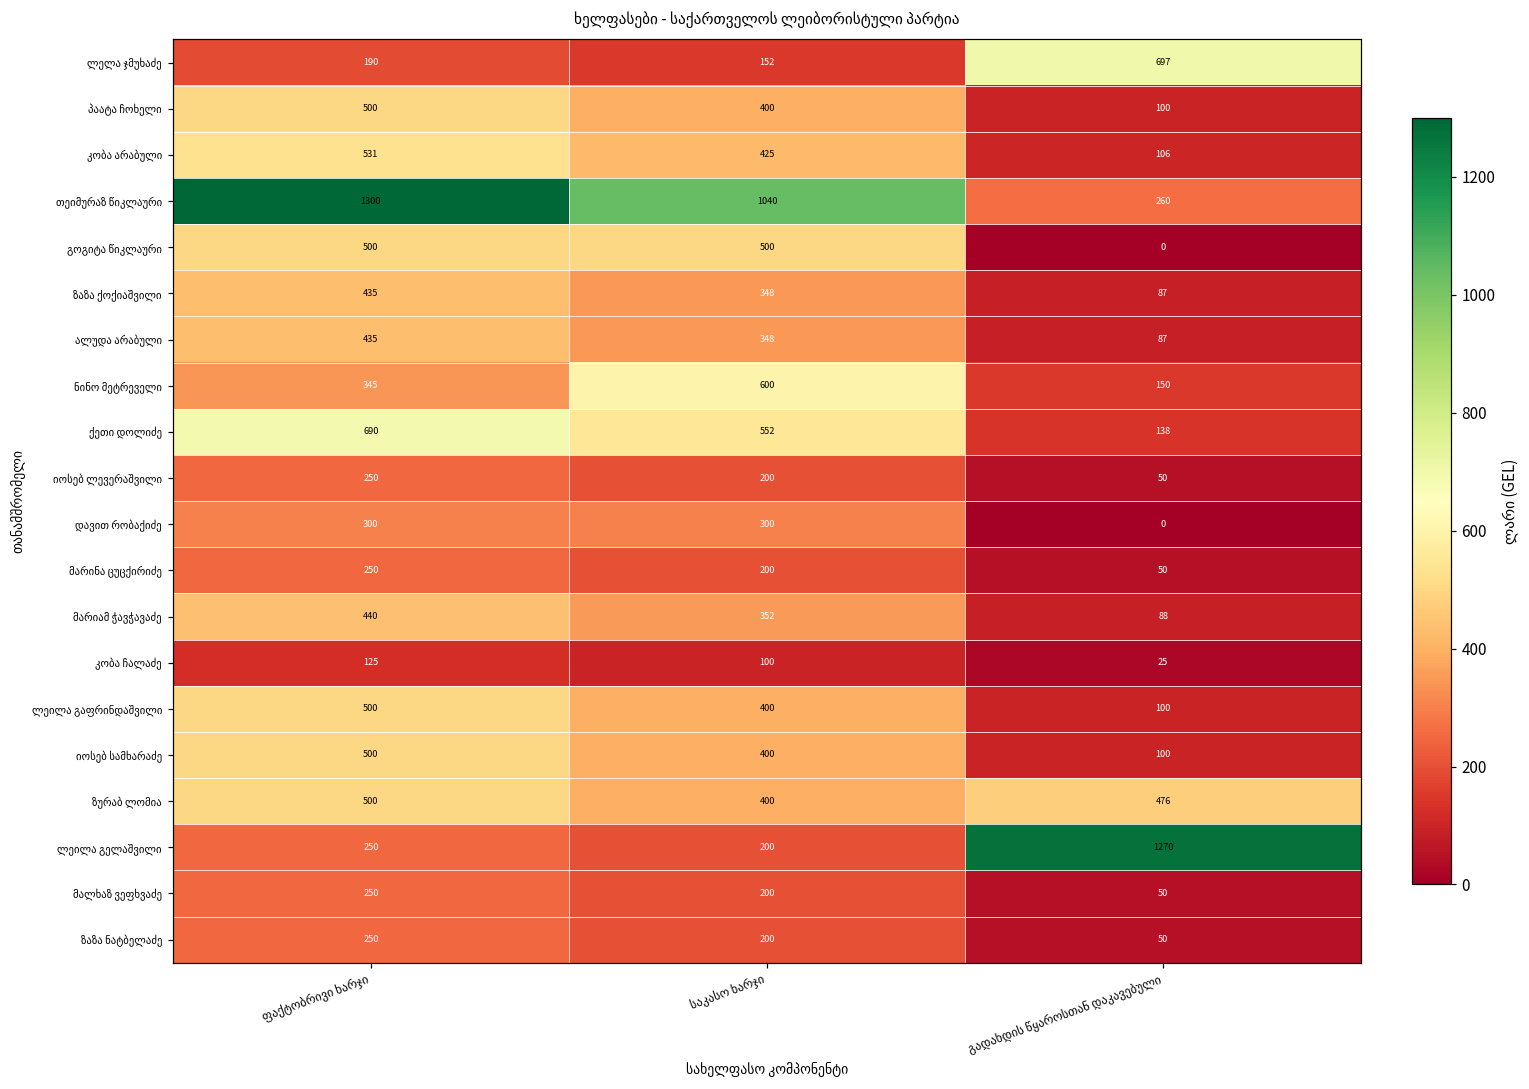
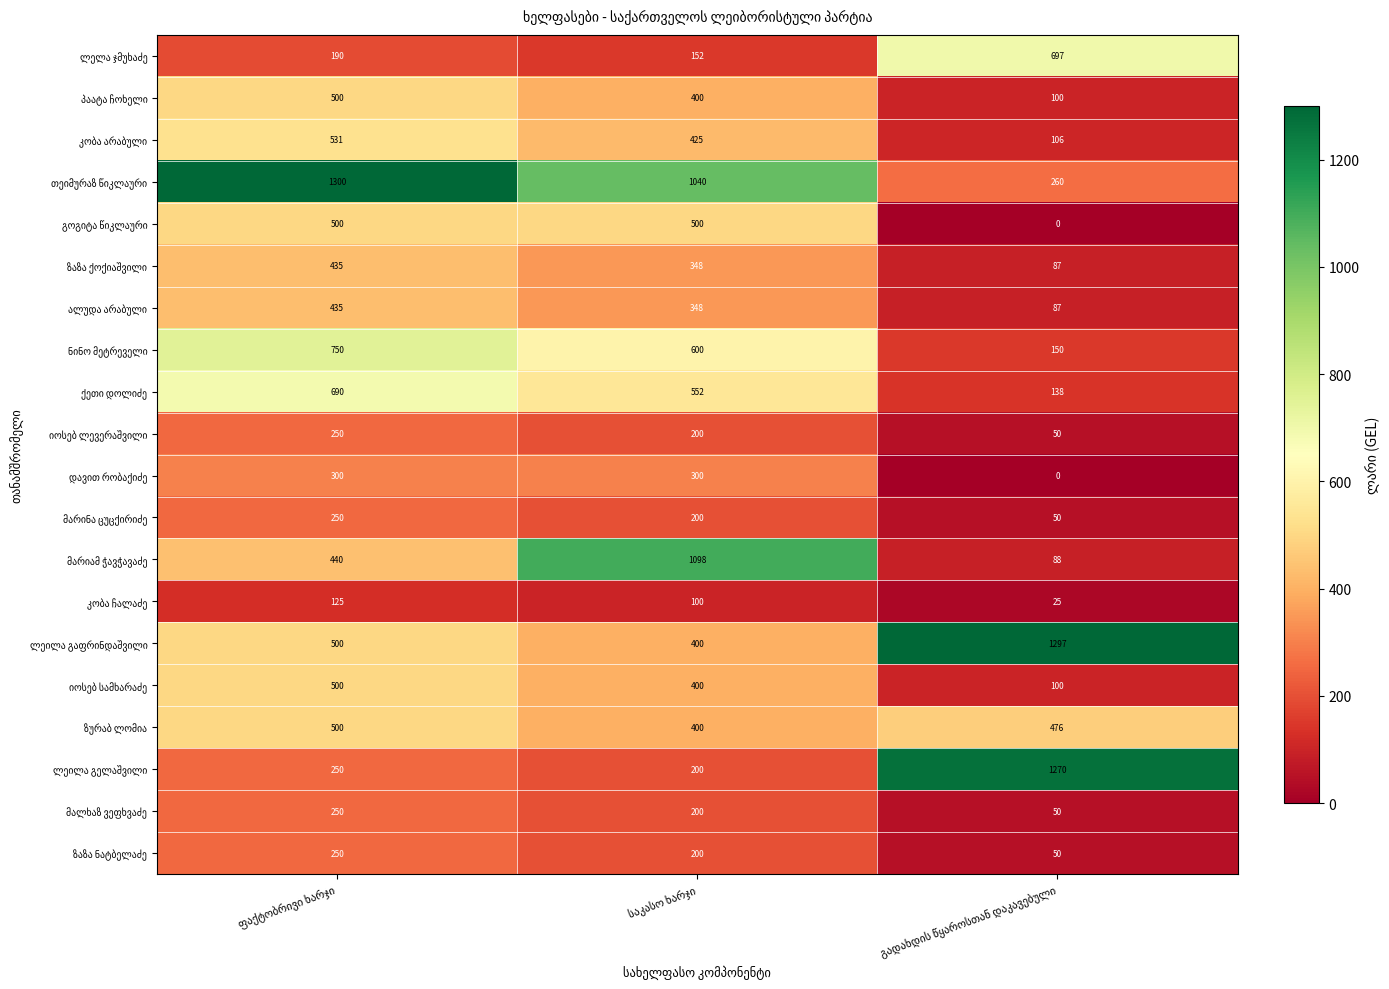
  {
    "ლელა ჯმუხაძე": {
      "ფაქტობრივი ხარჯი": 190,
      "საკასო ხარჯი": 152,
      "გადახდის წყაროსთან დაკავებული": 697
    },
    "პაატა ჩოხელი": {
      "ფაქტობრივი ხარჯი": 500,
      "საკასო ხარჯი": 400,
      "გადახდის წყაროსთან დაკავებული": 100
    },
    "კობა არაბული": {
      "ფაქტობრივი ხარჯი": 531,
      "საკასო ხარჯი": 425,
      "გადახდის წყაროსთან დაკავებული": 106
    },
    "თეიმურაზ წიკლაური": {
      "ფაქტობრივი ხარჯი": 1300,
      "საკასო ხარჯი": 1040,
      "გადახდის წყაროსთან დაკავებული": 260
    },
    "გოგიტა წიკლაური": {
      "ფაქტობრივი ხარჯი": 500,
      "საკასო ხარჯი": 500,
      "გადახდის წყაროსთან დაკავებული": 0
    },
    "ზაზა ქოქიაშვილი": {
      "ფაქტობრივი ხარჯი": 435,
      "საკასო ხარჯი": 348,
      "გადახდის წყაროსთან დაკავებული": 87
    },
    "ალუდა არაბული": {
      "ფაქტობრივი ხარჯი": 435,
      "საკასო ხარჯი": 348,
      "გადახდის წყაროსთან დაკავებული": 87
    },
    "ნინო მეტრეველი": {
-     "ფაქტობრივი ხარჯი": 345,
+     "ფაქტობრივი ხარჯი": 750,
      "საკასო ხარჯი": 600,
      "გადახდის წყაროსთან დაკავებული": 150
    },
    "ქეთი დოლიძე": {
      "ფაქტობრივი ხარჯი": 690,
      "საკასო ხარჯი": 552,
      "გადახდის წყაროსთან დაკავებული": 138
    },
    "იოსებ ლევერაშვილი": {
      "ფაქტობრივი ხარჯი": 250,
      "საკასო ხარჯი": 200,
      "გადახდის წყაროსთან დაკავებული": 50
    },
    "დავით რობაქიძე": {
      "ფაქტობრივი ხარჯი": 300,
      "საკასო ხარჯი": 300,
      "გადახდის წყაროსთან დაკავებული": 0
    },
    "მარინა ცუცქირიძე": {
      "ფაქტობრივი ხარჯი": 250,
      "საკასო ხარჯი": 200,
      "გადახდის წყაროსთან დაკავებული": 50
    },
    "მარიამ ჭავჭავაძე": {
      "ფაქტობრივი ხარჯი": 440,
-     "საკასო ხარჯი": 352,
+     "საკასო ხარჯი": 1098,
      "გადახდის წყაროსთან დაკავებული": 88
    },
    "კობა ჩალაძე": {
      "ფაქტობრივი ხარჯი": 125,
      "საკასო ხარჯი": 100,
      "გადახდის წყაროსთან დაკავებული": 25
    },
    "ლეილა გაფრინდაშვილი": {
      "ფაქტობრივი ხარჯი": 500,
      "საკასო ხარჯი": 400,
-     "გადახდის წყაროსთან დაკავებული": 100
+     "გადახდის წყაროსთან დაკავებული": 1297
    },
    "იოსებ სამხარაძე": {
      "ფაქტობრივი ხარჯი": 500,
      "საკასო ხარჯი": 400,
      "გადახდის წყაროსთან დაკავებული": 100
    },
    "ზურაბ ლომია": {
      "ფაქტობრივი ხარჯი": 500,
      "საკასო ხარჯი": 400,
      "გადახდის წყაროსთან დაკავებული": 476
    },
    "ლეილა გელაშვილი": {
      "ფაქტობრივი ხარჯი": 250,
      "საკასო ხარჯი": 200,
      "გადახდის წყაროსთან დაკავებული": 1270
    },
    "მალხაზ ვეფხვაძე": {
      "ფაქტობრივი ხარჯი": 250,
      "საკასო ხარჯი": 200,
      "გადახდის წყაროსთან დაკავებული": 50
    },
    "ზაზა ნატბელაძე": {
      "ფაქტობრივი ხარჯი": 250,
      "საკასო ხარჯი": 200,
      "გადახდის წყაროსთან დაკავებული": 50
    }
  }
